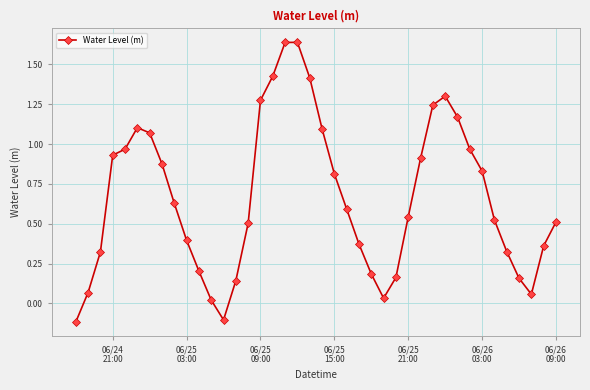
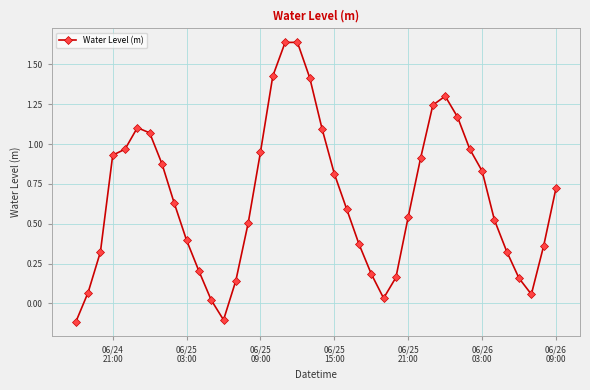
  {
    "06/24 21:00": 0.93,
    "06/25 03:00": 0.40,
-   "06/25 09:00": 1.27,
+   "06/25 09:00": 0.95,
    "06/25 15:00": 0.81,
    "06/25 21:00": 0.54,
    "06/26 03:00": 0.83,
-   "06/26 09:00": 0.51
+   "06/26 09:00": 0.72
  }
